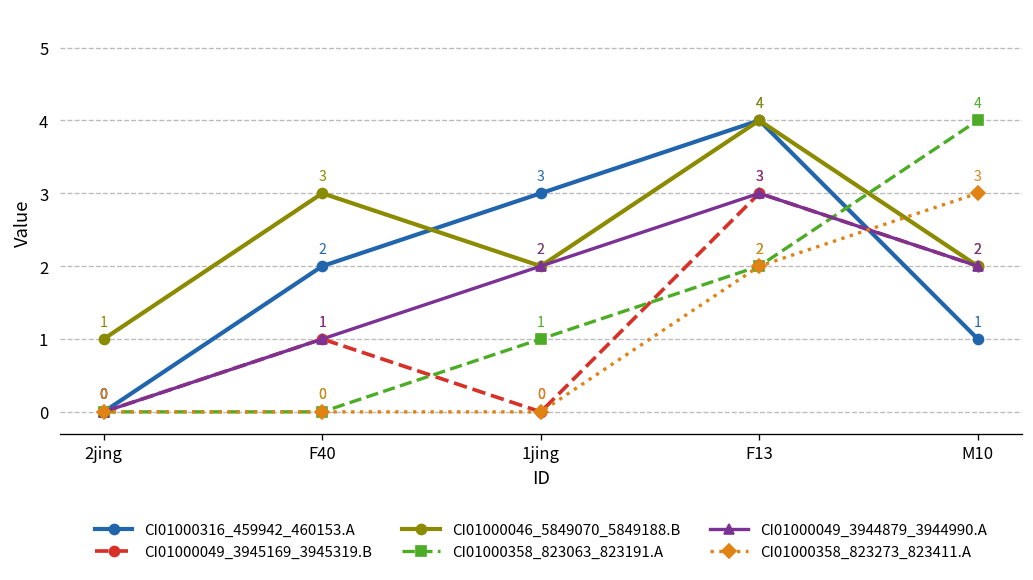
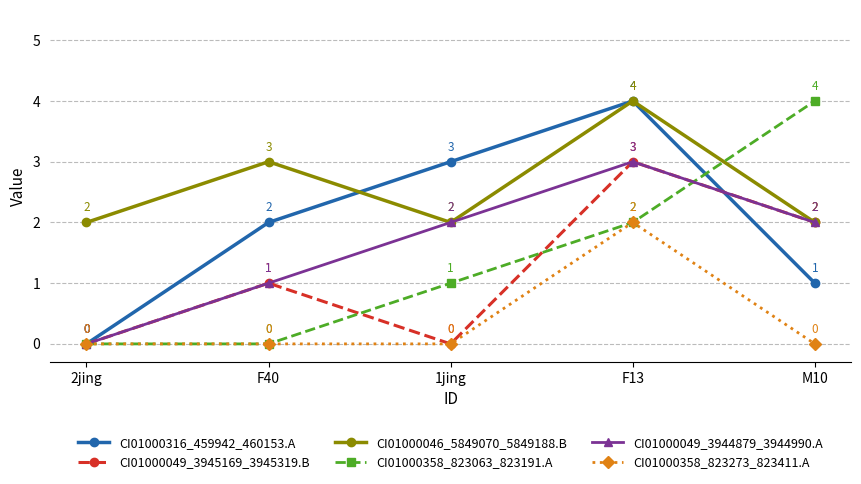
  {
    "CI01000316_459942_460153.A": {
      "F40": 2,
      "1jing": 3,
      "M10": 1
    },
    "CI01000046_5849070_5849188.B": {
-     "2jing": 1,
+     "2jing": 2,
      "F40": 3
    },
    "CI01000358_823063_823191.A": {
      "1jing": 1,
      "M10": 4
    },
    "CI01000358_823273_823411.A": {
-     "M10": 3
+     "M10": 0
    }
  }
